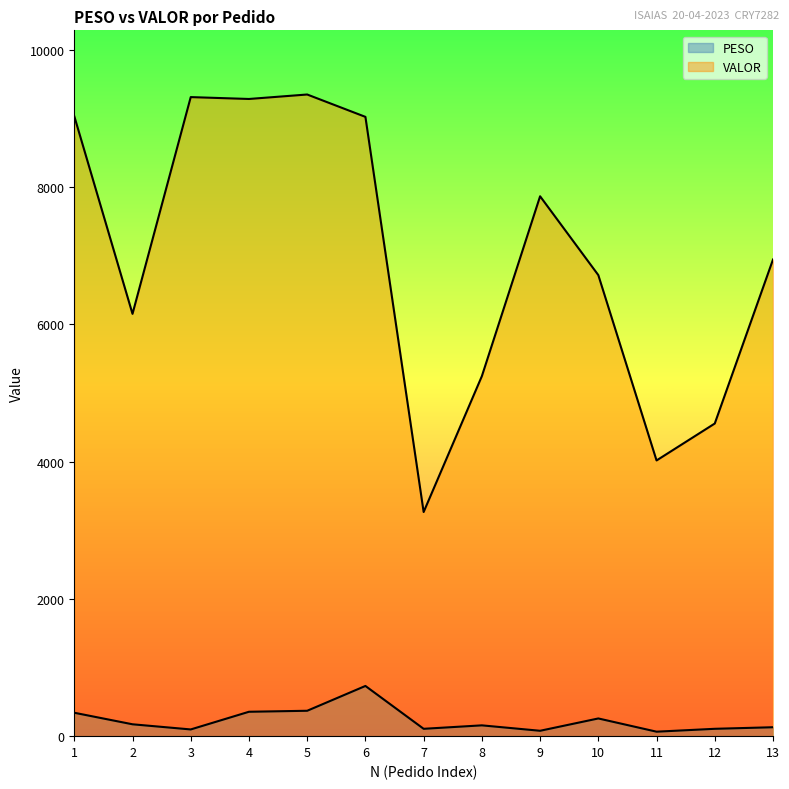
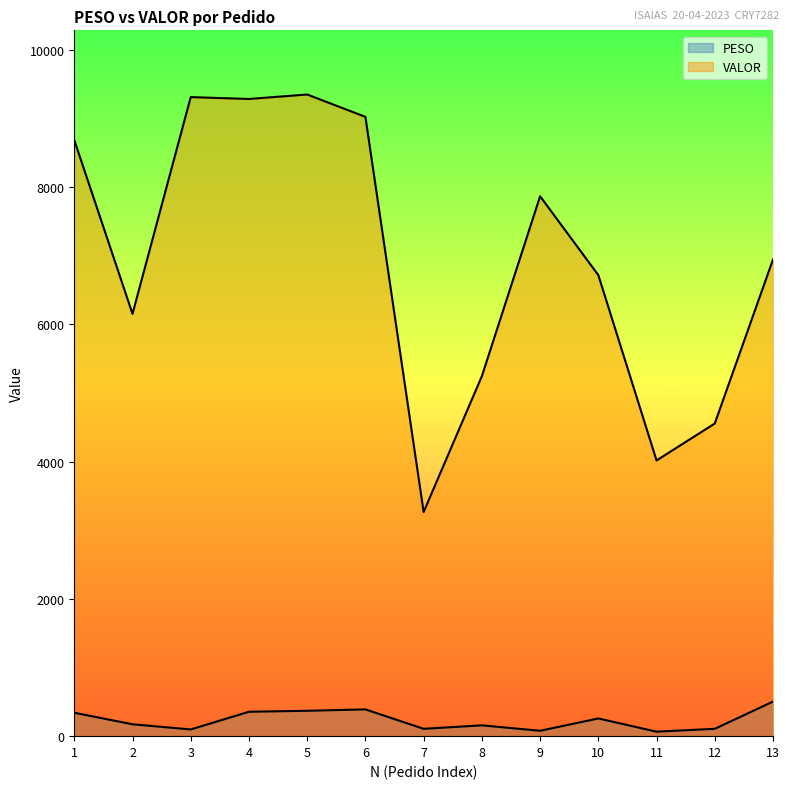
  {
    "PESO": {
      "1": 300,
      "2": 200,
      "3": 100,
      "4": 400,
      "5": 400,
-     "6": 700,
+     "6": 400,
      "7": 100,
      "8": 200,
      "9": 100,
      "10": 300,
      "11": 100,
      "12": 100,
-     "13": 100
+     "13": 500
    },
    "VALOR": {
-     "1": 9000,
+     "1": 8700,
      "2": 6200,
      "3": 9300,
      "4": 9300,
      "5": 9400,
      "6": 9000,
      "7": 3300,
      "8": 5200,
      "9": 7900,
      "10": 6700,
      "11": 4000,
      "12": 4600,
      "13": 6900
    }
  }
